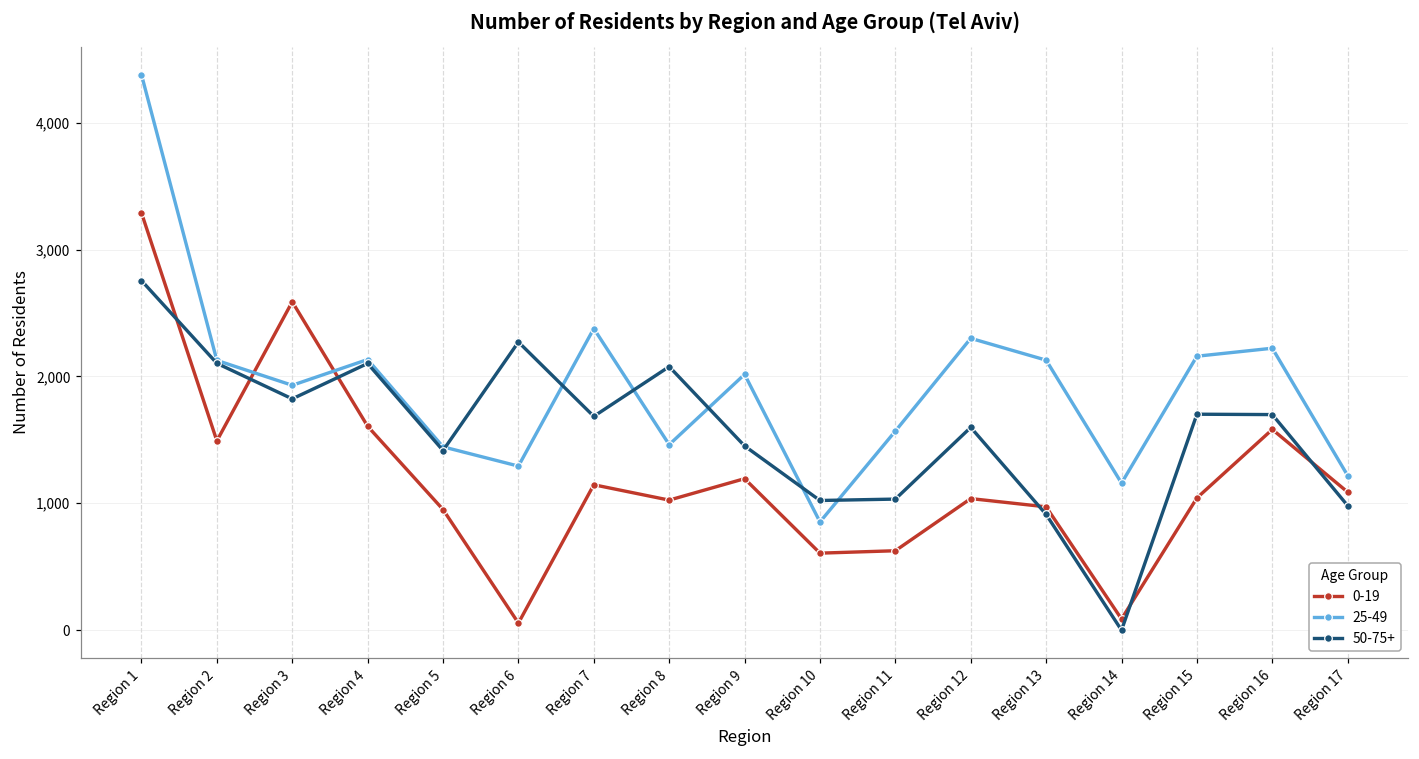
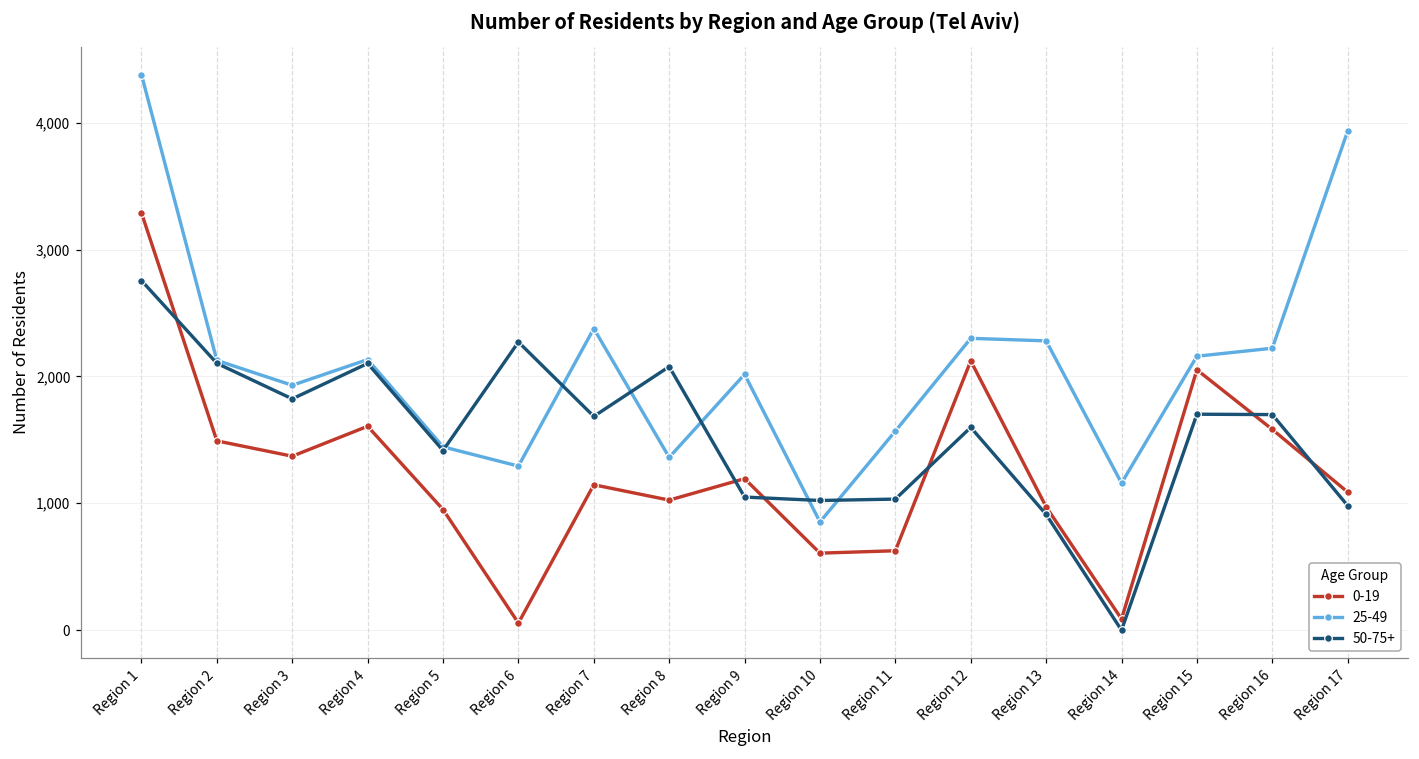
  {
    "0-19": {
      "Region 1": "3,290",
      "Region 2": "1,490",
-     "Region 3": "2,590",
+     "Region 3": "1,370",
      "Region 4": "1,610",
      "Region 5": "950",
      "Region 6": "60",
      "Region 7": "1,150",
      "Region 8": "1,030",
      "Region 9": "1,190",
      "Region 10": "610",
      "Region 11": "630",
-     "Region 12": "1,040",
+     "Region 12": "2,120",
      "Region 13": "970",
      "Region 14": "90",
-     "Region 15": "1,040",
+     "Region 15": "2,050",
      "Region 16": "1,580",
      "Region 17": "1,090"
    },
    "25-49": {
      "Region 1": "4,380",
      "Region 2": "2,130",
      "Region 3": "1,930",
      "Region 4": "2,130",
      "Region 5": "1,450",
      "Region 6": "1,290",
      "Region 7": "2,380",
-     "Region 8": "1,460",
+     "Region 8": "1,360",
      "Region 9": "2,020",
      "Region 10": "850",
      "Region 11": "1,570",
      "Region 12": "2,300",
-     "Region 13": "2,130",
+     "Region 13": "2,280",
      "Region 14": "1,160",
      "Region 15": "2,160",
      "Region 16": "2,220",
-     "Region 17": "1,220"
+     "Region 17": "3,930"
    },
    "50-75+": {
      "Region 1": "2,760",
      "Region 2": "2,100",
      "Region 3": "1,820",
      "Region 4": "2,100",
      "Region 5": "1,420",
      "Region 6": "2,270",
      "Region 7": "1,690",
      "Region 8": "2,080",
-     "Region 9": "1,450",
+     "Region 9": "1,050",
      "Region 10": "1,020",
      "Region 11": "1,030",
      "Region 12": "1,600",
      "Region 13": "910",
      "Region 14": "0",
      "Region 15": "1,700",
      "Region 16": "1,700",
      "Region 17": "980"
    }
  }
